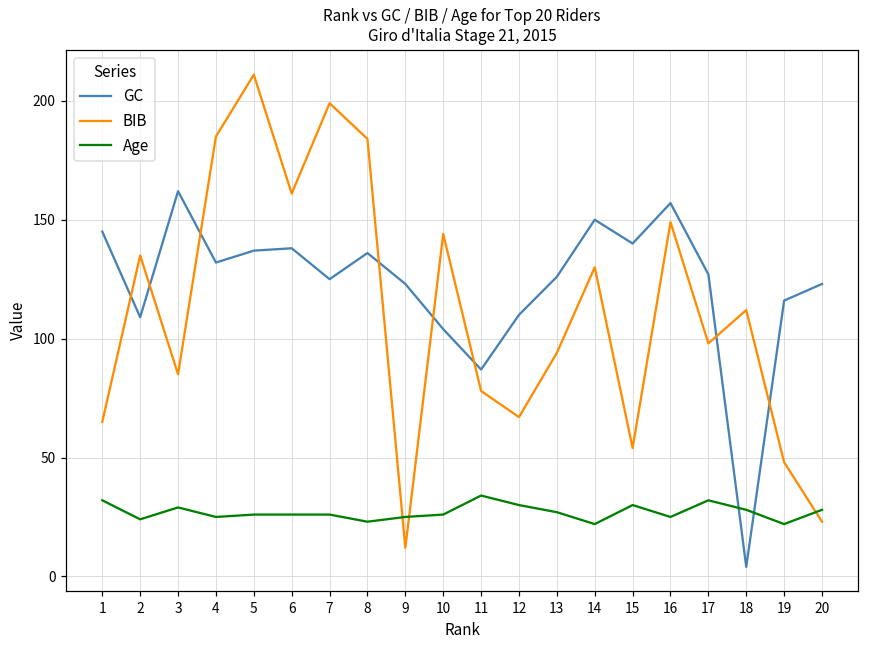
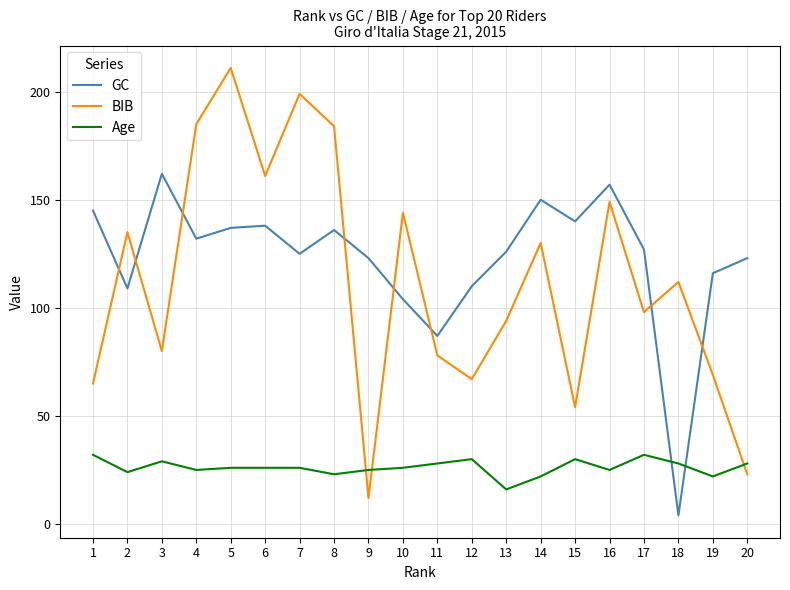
  {
    "GC": {
      "1": 145,
      "2": 109,
      "3": 162,
      "4": 132,
      "5": 137,
      "6": 138,
      "7": 125,
      "8": 136,
      "9": 123,
      "10": 104,
      "11": 87,
      "12": 110,
      "13": 126,
      "14": 150,
      "15": 140,
      "16": 157,
      "17": 127,
      "18": 4,
      "19": 116,
      "20": 123
    },
    "BIB": {
      "1": 65,
      "2": 135,
-     "3": 85,
+     "3": 80,
      "4": 185,
      "5": 211,
      "6": 161,
      "7": 199,
      "8": 184,
      "9": 12,
      "10": 144,
      "11": 78,
      "12": 67,
      "13": 94,
      "14": 130,
      "15": 54,
      "16": 149,
      "17": 98,
      "18": 112,
-     "19": 48,
+     "19": 69,
      "20": 23
    },
    "Age": {
      "1": 32,
      "2": 24,
      "3": 29,
      "4": 25,
      "5": 26,
      "6": 26,
      "7": 26,
      "8": 23,
      "9": 25,
      "10": 26,
-     "11": 34,
+     "11": 28,
      "12": 30,
-     "13": 27,
+     "13": 16,
      "14": 22,
      "15": 30,
      "16": 25,
      "17": 32,
      "18": 28,
      "19": 22,
      "20": 28
    }
  }
